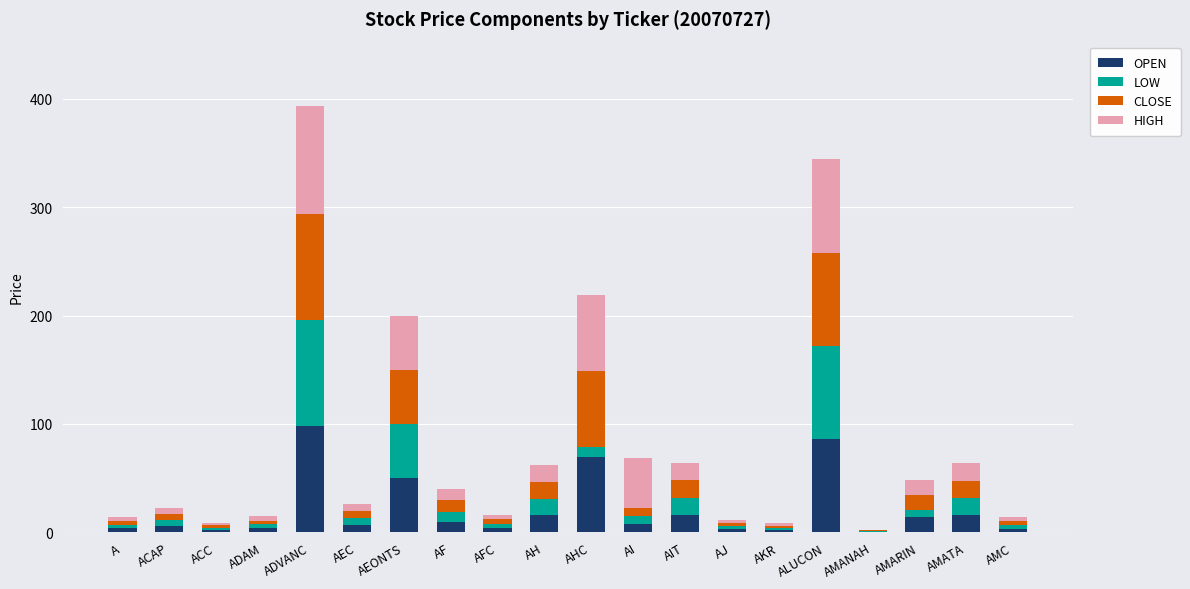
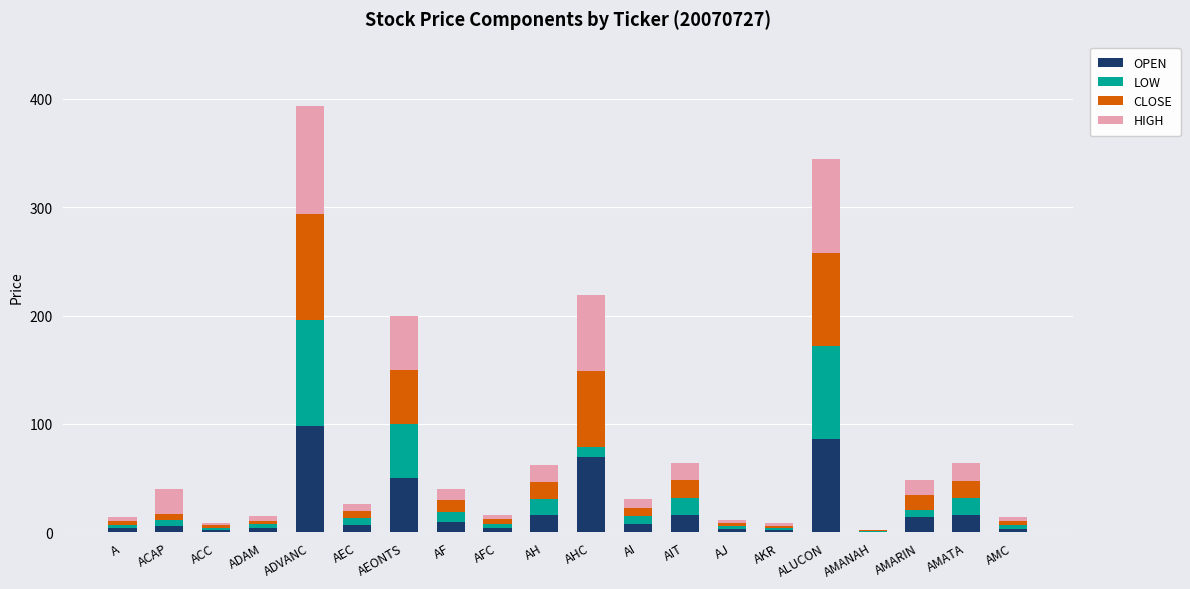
  {
    "OPEN": {
      "A": 4,
      "ACAP": 6,
      "ADAM": 4,
      "ADVANC": 99,
      "AEC": 7,
      "AEONTS": 50,
      "AF": 10,
      "AFC": 4,
      "AH": 16,
      "AHC": 70,
      "AI": 8,
      "AIT": 16,
      "AJ": 3,
      "ALUCON": 86,
      "AMARIN": 14,
      "AMATA": 16,
      "AMC": 3
    },
    "LOW": {
      "A": 4,
      "ACAP": 6,
      "ADAM": 4,
      "ADVANC": 97,
      "AEC": 7,
      "AEONTS": 50,
      "AF": 10,
      "AFC": 4,
      "AH": 15,
      "AHC": 9,
      "AI": 8,
      "AIT": 16,
      "AJ": 3,
      "ALUCON": 86,
      "AMARIN": 6,
      "AMATA": 16,
      "AMC": 3
    },
    "CLOSE": {
      "A": 4,
      "ACAP": 6,
      "ADAM": 4,
      "ADVANC": 99,
      "AEC": 7,
      "AEONTS": 50,
      "AF": 10,
      "AFC": 4,
      "AH": 15,
      "AHC": 70,
      "AI": 8,
      "AIT": 16,
      "AJ": 3,
      "ALUCON": 86,
      "AMARIN": 14,
      "AMATA": 16,
      "AMC": 3
    },
    "HIGH": {
      "A": 4,
-     "ACAP": 6,
+     "ACAP": 23,
      "ADAM": 4,
      "ADVANC": 100,
      "AEC": 7,
      "AEONTS": 50,
      "AF": 10,
      "AFC": 4,
      "AH": 16,
      "AHC": 70,
-     "AI": 46,
+     "AI": 8,
      "AIT": 16,
      "AJ": 3,
      "ALUCON": 86,
      "AMARIN": 14,
      "AMATA": 16,
      "AMC": 4
    }
  }
